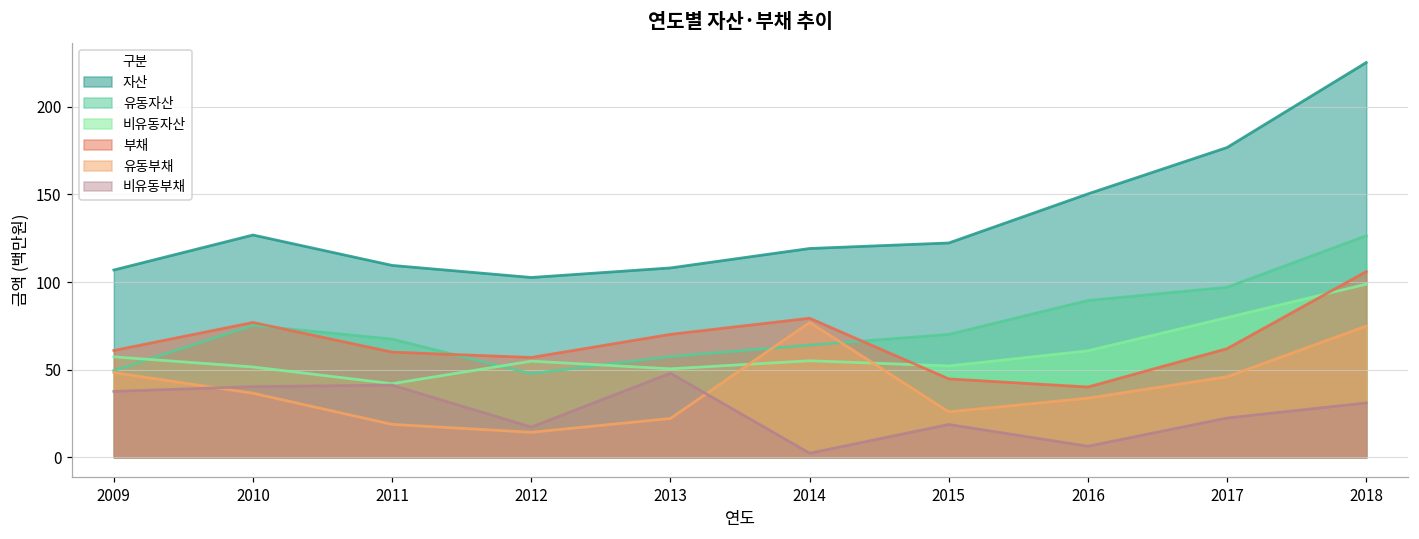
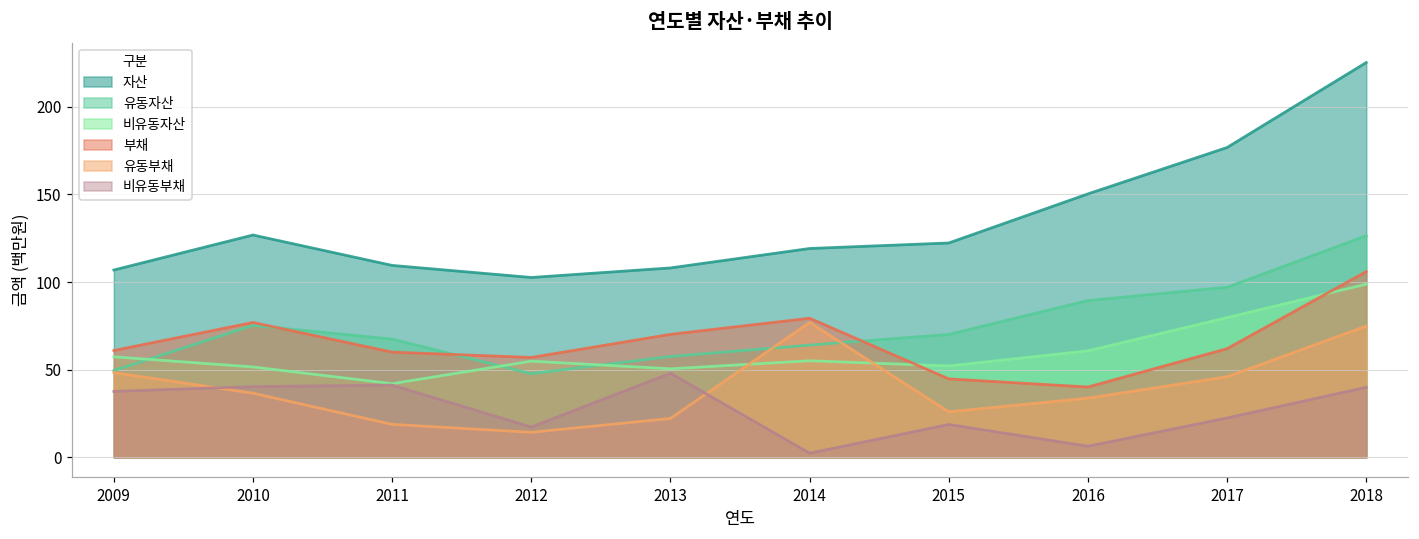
  {
    "비유동부채": {
      "2009": 38,
      "2010": 40,
      "2012": 17,
      "2013": 48,
      "2014": 2,
      "2015": 19,
      "2016": 6,
      "2017": 22,
-     "2018": 31
+     "2018": 40
    }
  }
